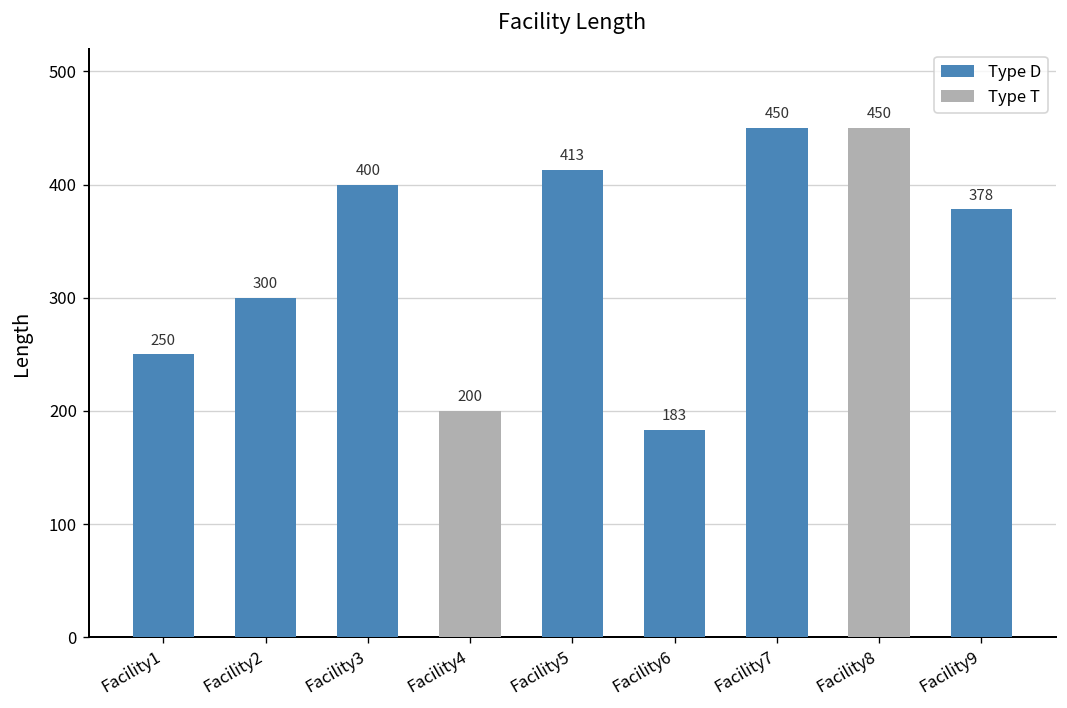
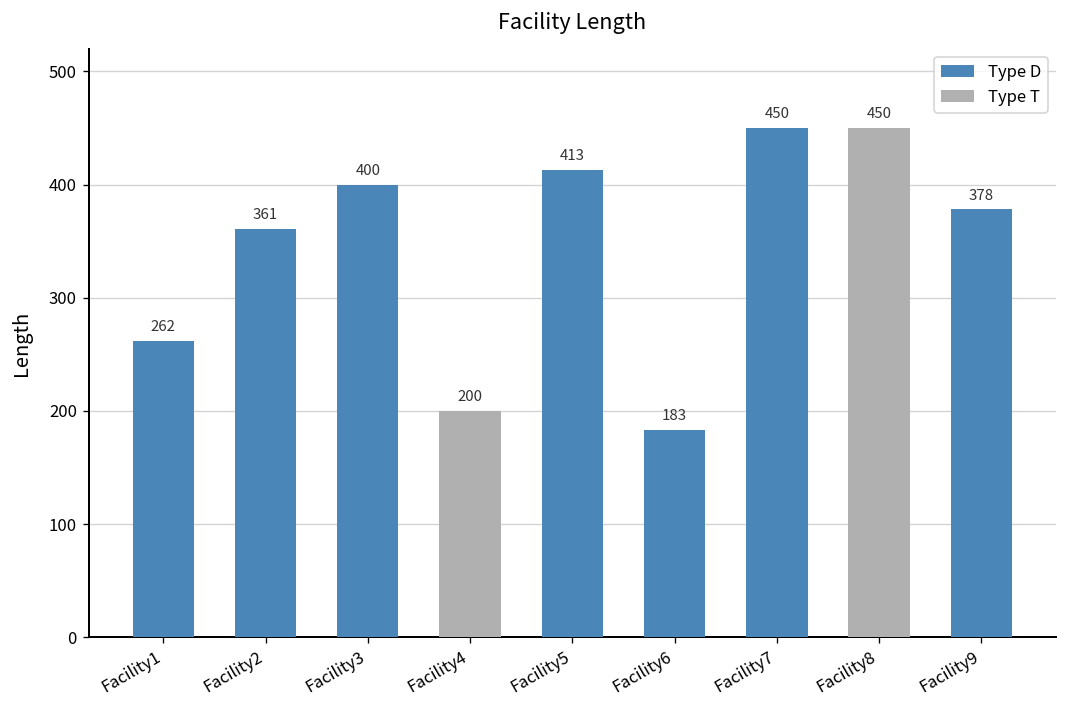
  {
    "Type D": {
-     "Facility1": 250,
-     "Facility2": 300,
+     "Facility1": 262,
+     "Facility2": 361,
      "Facility3": 400,
      "Facility5": 413,
      "Facility6": 183,
      "Facility7": 450,
      "Facility9": 378
    },
    "Type T": {
      "Facility4": 200,
      "Facility8": 450
    }
  }
